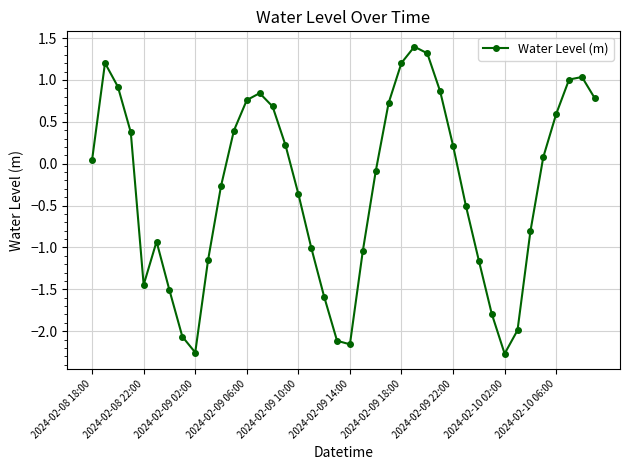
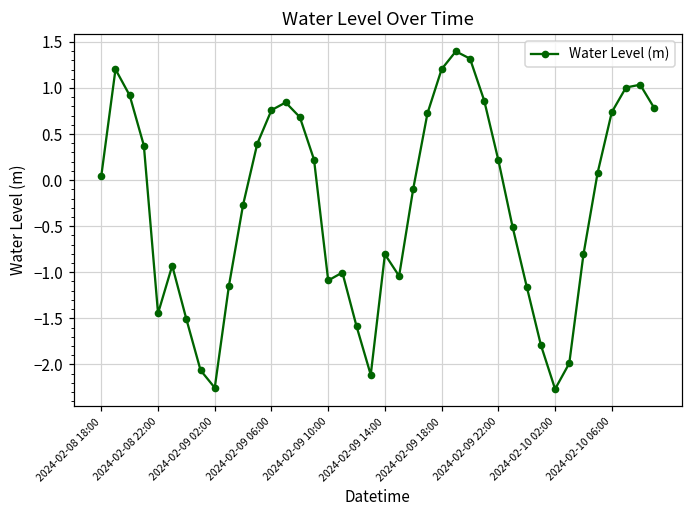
  {
    "2024-02-08 18:00": 0.0,
    "2024-02-08 22:00": -1.4,
    "2024-02-09 02:00": -2.3,
    "2024-02-09 06:00": 0.8,
-   "2024-02-09 10:00": -0.4,
-   "2024-02-09 14:00": -2.2,
+   "2024-02-09 10:00": -1.1,
+   "2024-02-09 14:00": -0.8,
    "2024-02-09 18:00": 1.2,
    "2024-02-09 22:00": 0.2,
    "2024-02-10 02:00": -2.3,
-   "2024-02-10 06:00": 0.6
+   "2024-02-10 06:00": 0.7
  }
